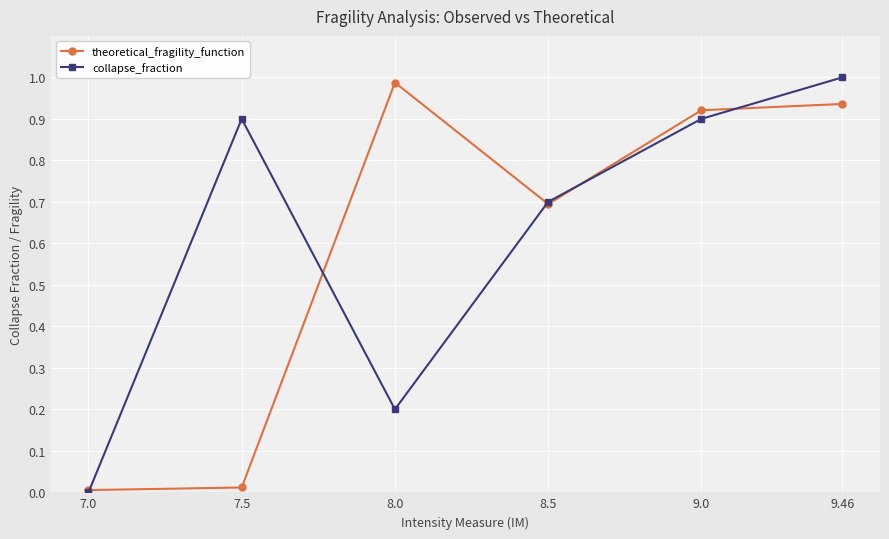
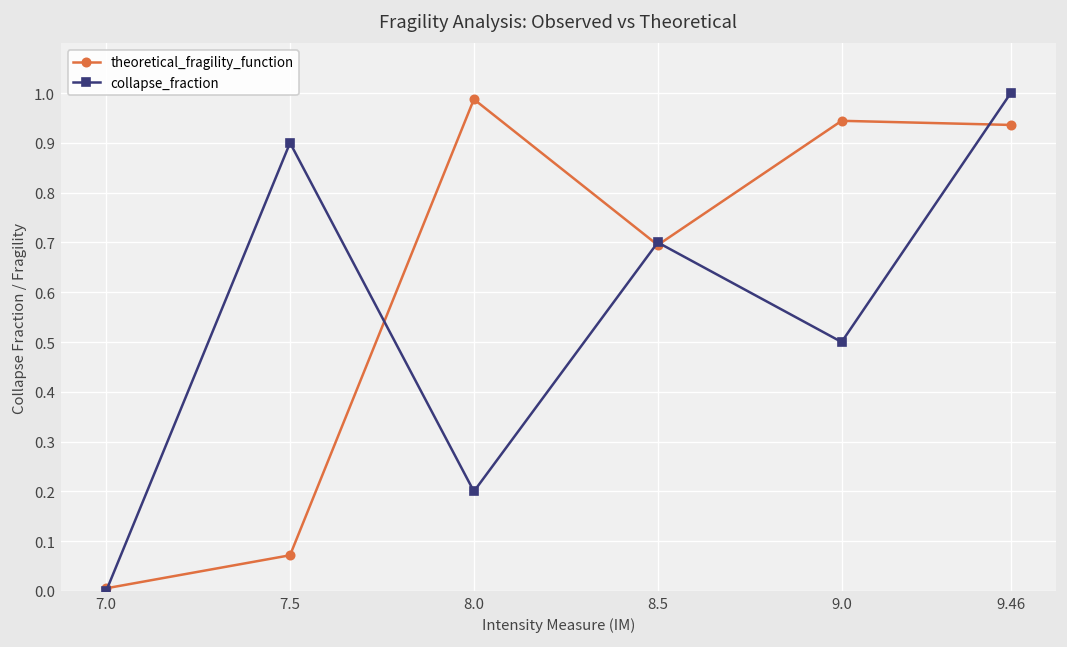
  {
    "theoretical_fragility_function": {
-     "7.5": 0.01,
+     "7.5": 0.07,
      "8.0": 0.99,
-     "9.0": 0.92,
+     "9.0": 0.94,
      "9.46": 0.94
    },
    "collapse_fraction": {
      "7.5": 0.9,
      "8.0": 0.2,
-     "9.0": 0.9,
+     "9.0": 0.5,
      "9.46": 1.0
    }
  }
